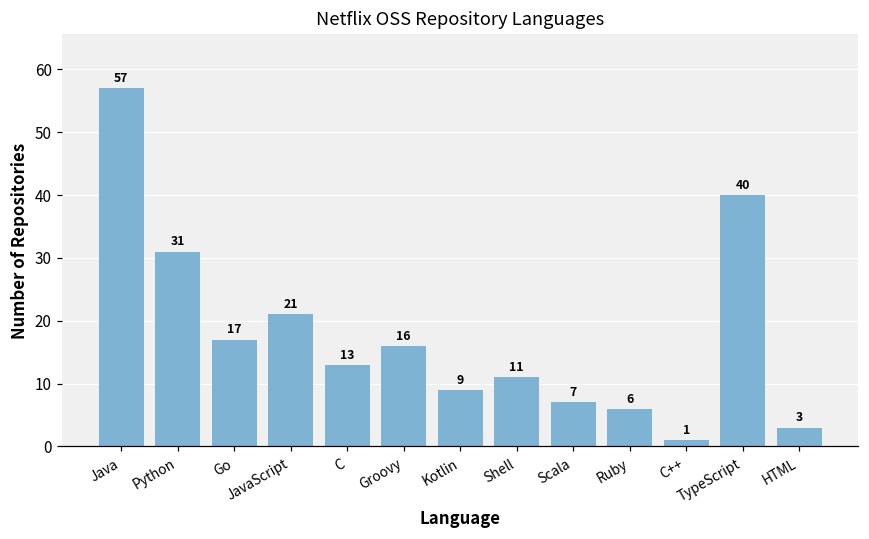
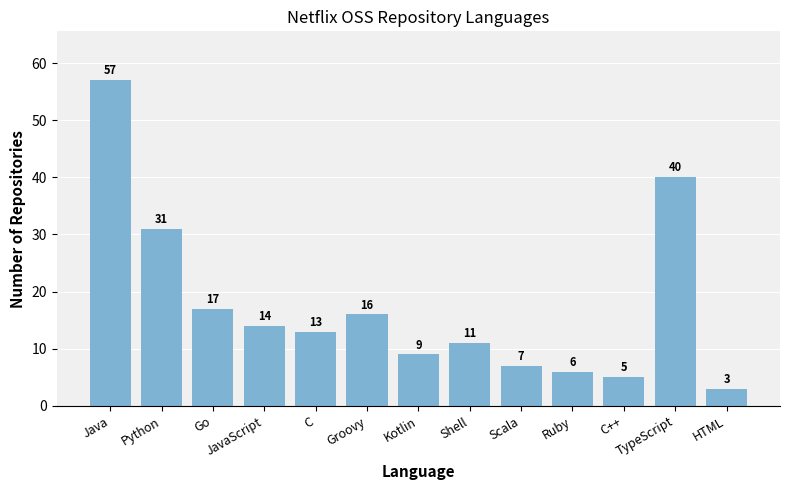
  {
    "Java": 57,
    "Python": 31,
    "Go": 17,
-   "JavaScript": 21,
+   "JavaScript": 14,
    "C": 13,
    "Groovy": 16,
    "Kotlin": 9,
    "Shell": 11,
    "Scala": 7,
    "Ruby": 6,
-   "C++": 1,
+   "C++": 5,
    "TypeScript": 40,
    "HTML": 3
  }
